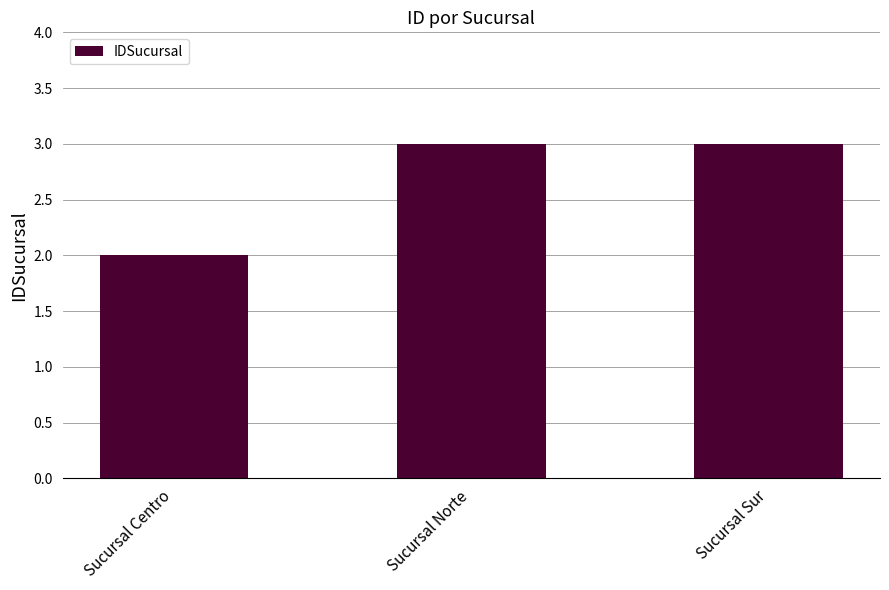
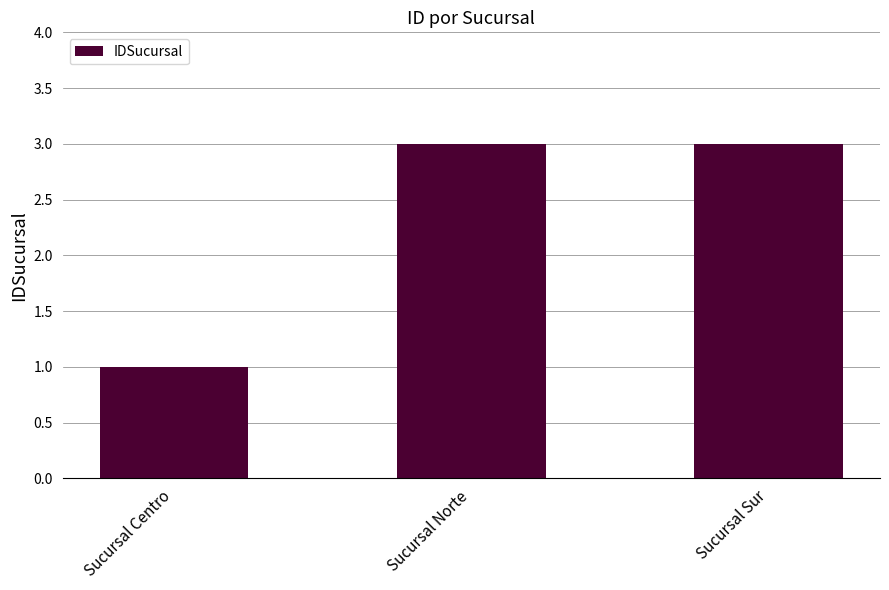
  {
-   "Sucursal Centro": 2,
+   "Sucursal Centro": 1,
    "Sucursal Norte": 3,
    "Sucursal Sur": 3
  }
